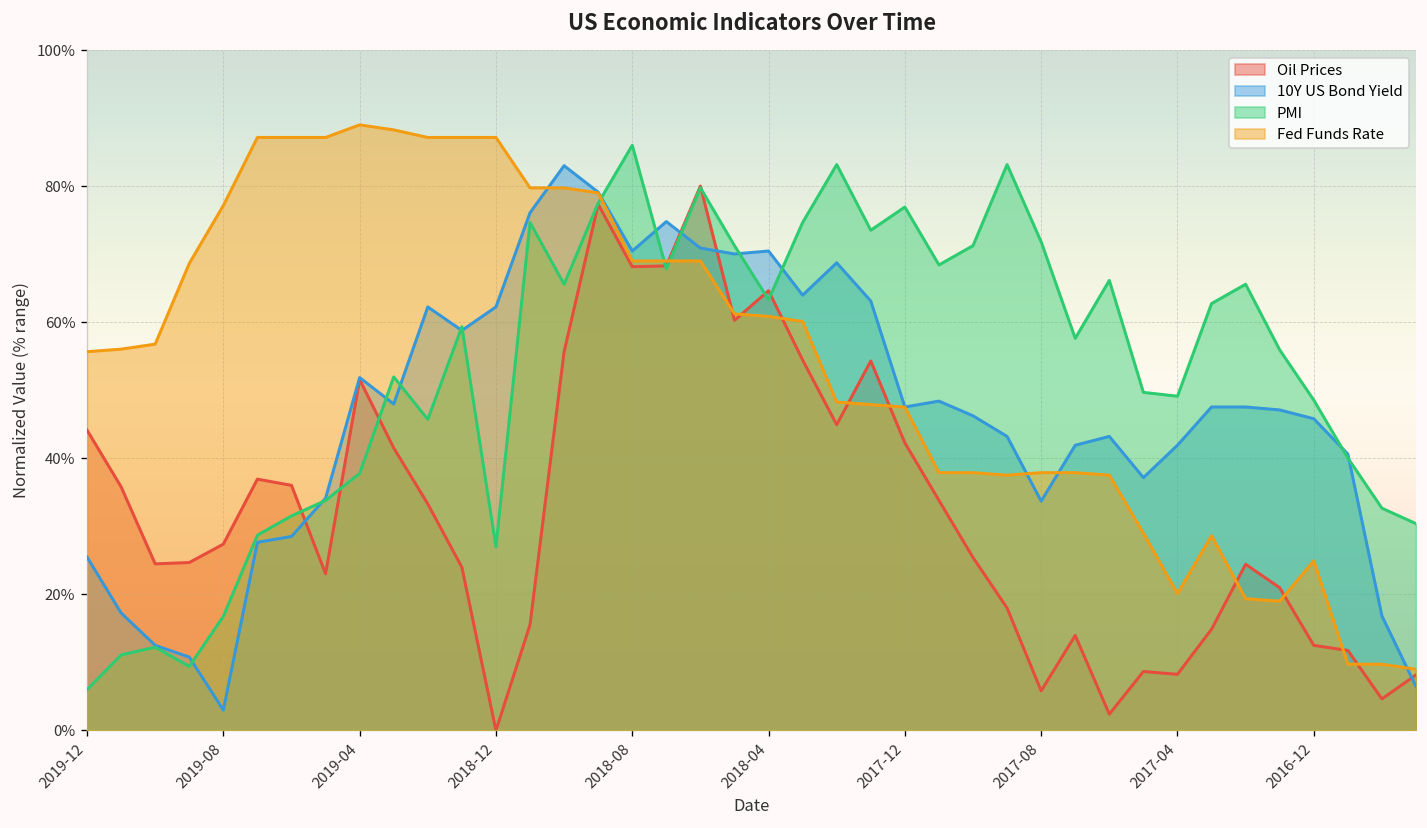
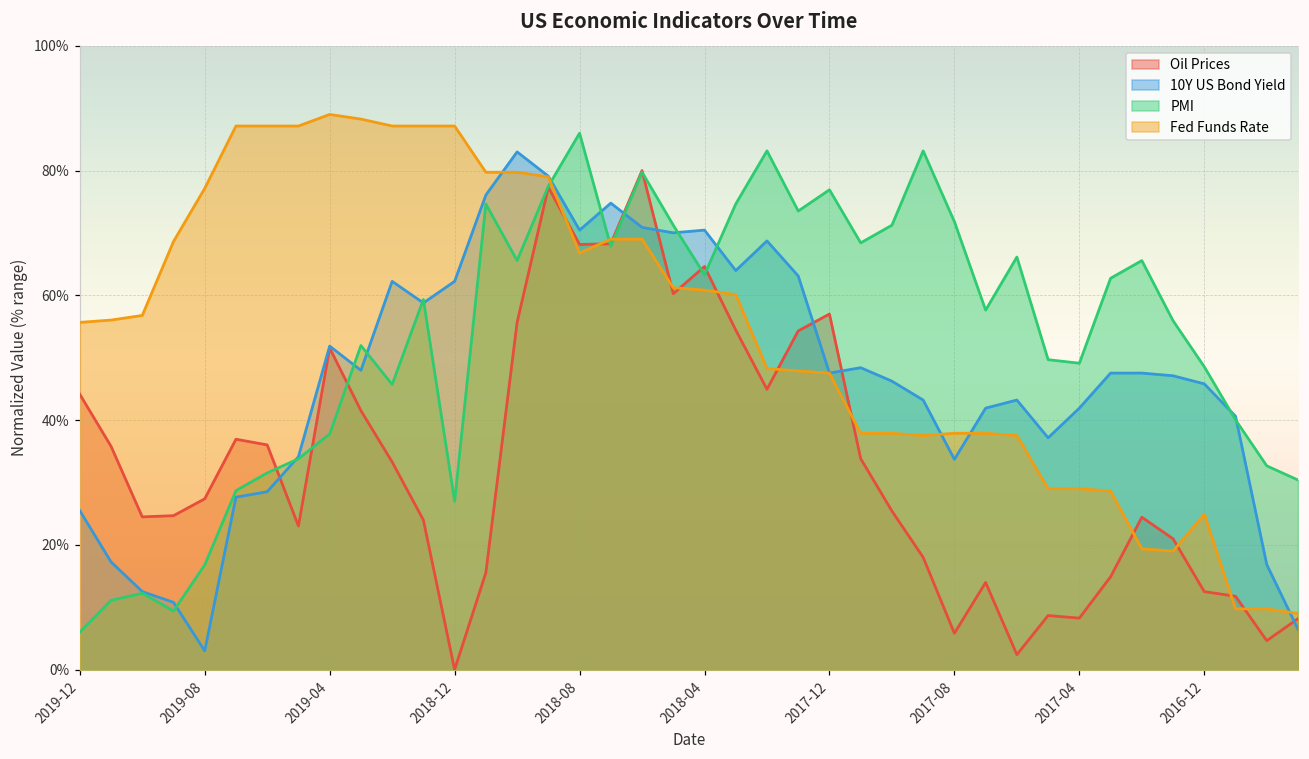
  {
    "Oil Prices": {
      "2019-12": "44%",
      "2019-08": "27%",
      "2018-12": "0%",
      "2018-08": "68%",
      "2018-04": "65%",
-     "2017-12": "42%",
+     "2017-12": "57%",
      "2017-08": "6%",
      "2017-04": "8%",
      "2016-12": "13%"
    },
    "10Y US Bond Yield": {
      "2019-12": "25%",
      "2019-08": "3%",
      "2018-12": "62%",
      "2018-08": "70%",
      "2018-04": "70%",
      "2017-08": "34%",
      "2017-04": "42%",
      "2016-12": "46%"
    },
    "PMI": {
      "2019-12": "6%",
      "2019-08": "17%",
      "2019-04": "38%",
      "2018-12": "27%",
      "2018-08": "86%",
      "2018-04": "63%",
      "2017-12": "77%",
      "2017-08": "72%",
      "2017-04": "49%",
      "2016-12": "49%"
    },
    "Fed Funds Rate": {
      "2019-12": "56%",
      "2019-08": "77%",
      "2019-04": "89%",
      "2018-12": "87%",
-     "2018-08": "69%",
+     "2018-08": "67%",
      "2018-04": "61%",
      "2017-08": "38%",
-     "2017-04": "20%",
+     "2017-04": "29%",
      "2016-12": "25%"
    }
  }
